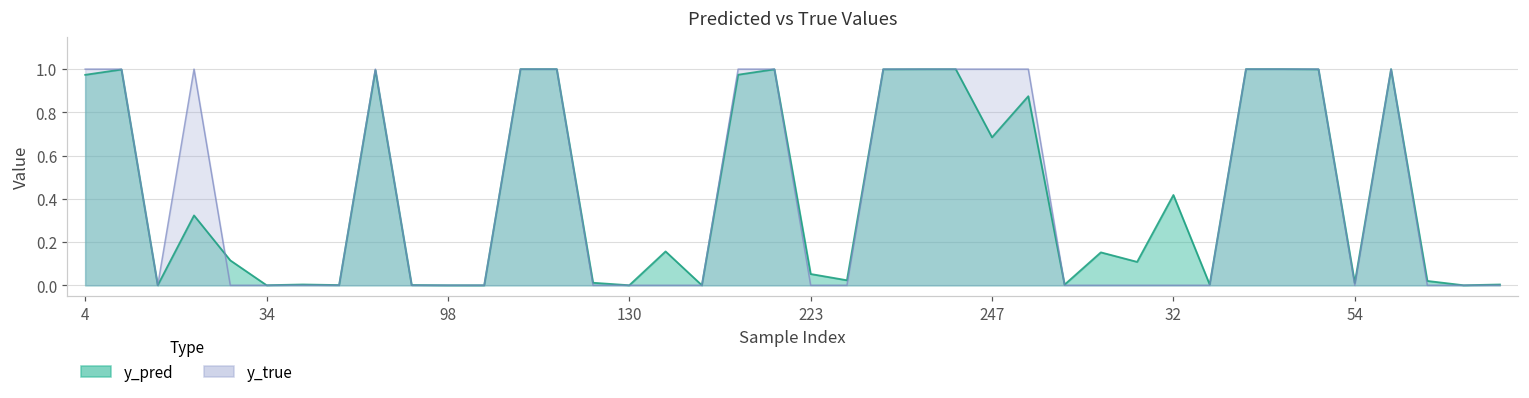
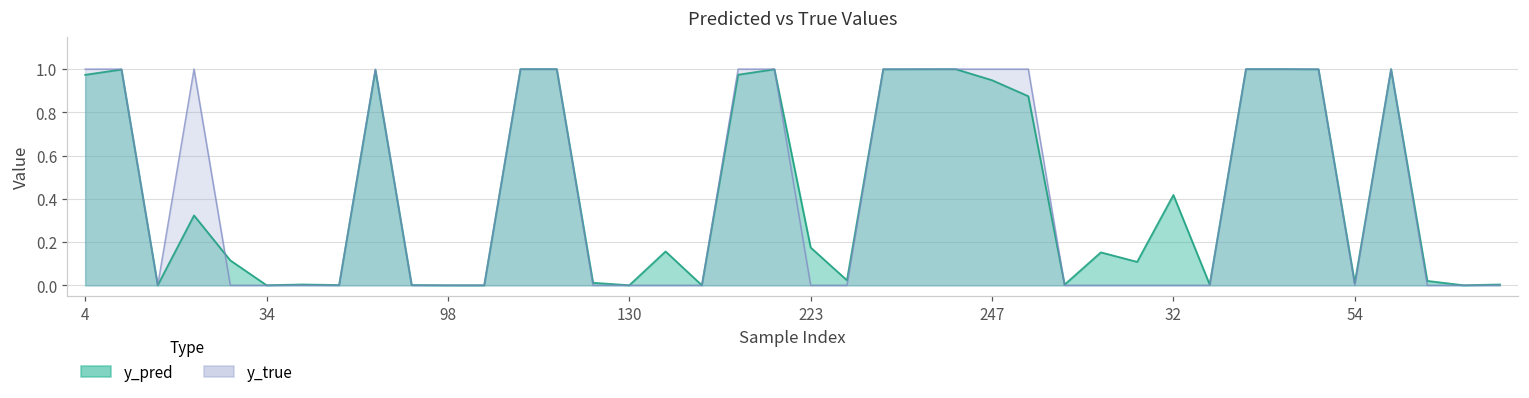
  {
    "y_pred": {
-     "223": 0.05,
-     "247": 0.68
+     "223": 0.17,
+     "247": 0.95
    },
    "y_true": {
      "223": 0.00,
      "247": 1.00
    }
  }
